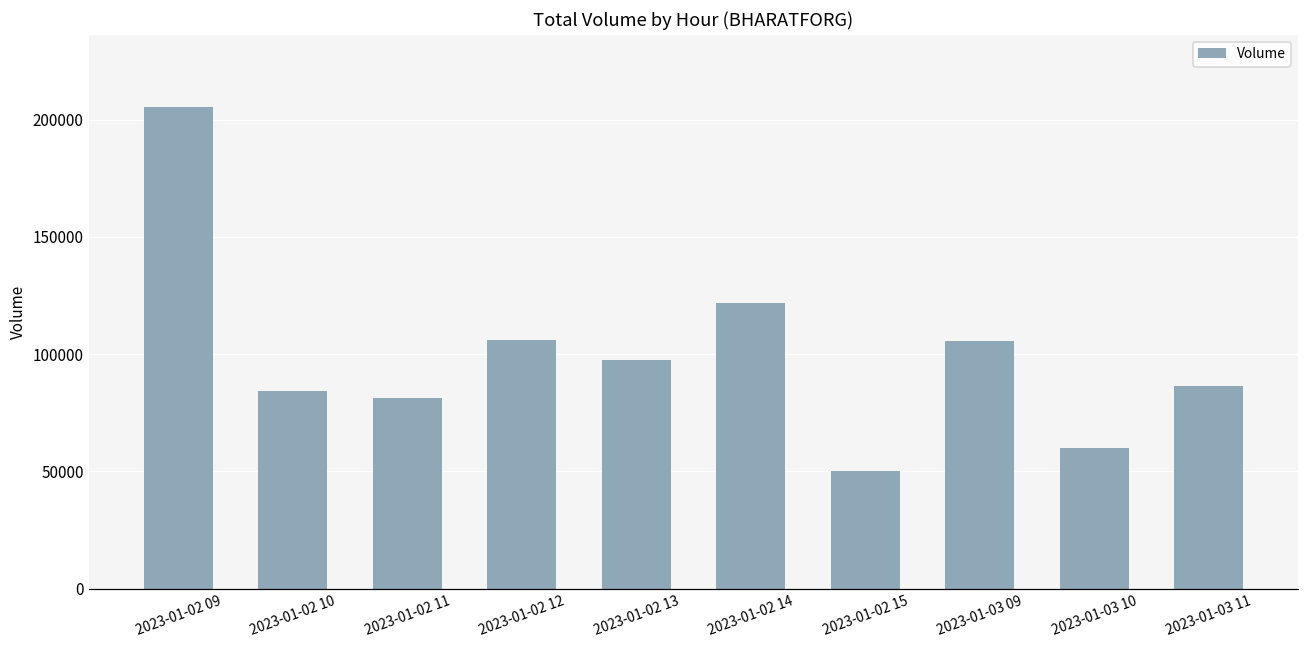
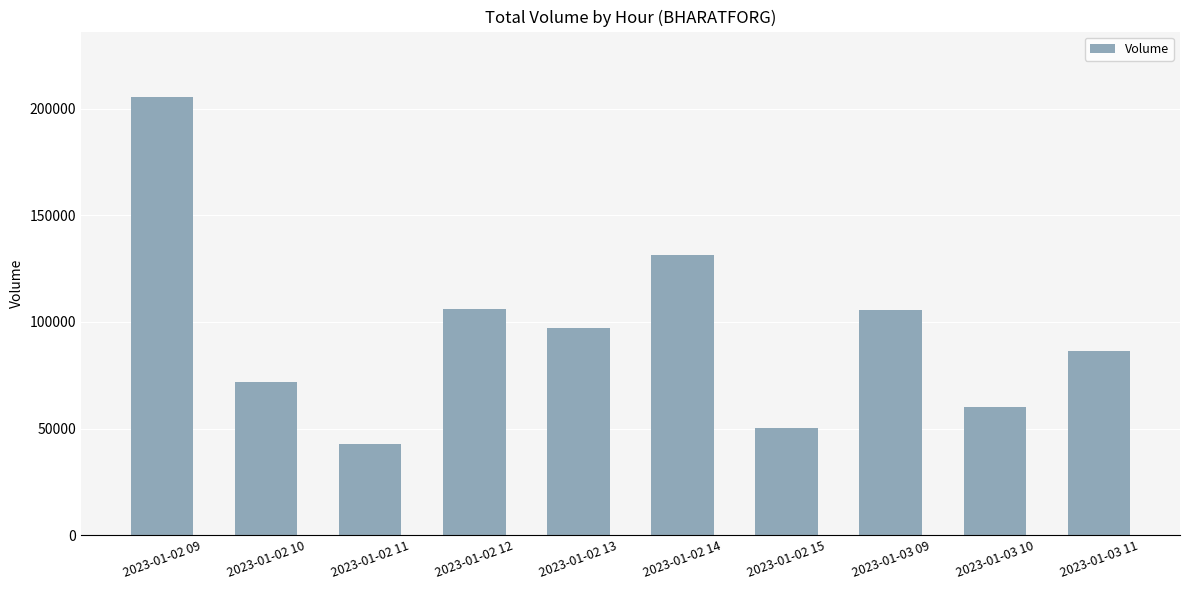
  {
    "2023-01-02 09": 205000,
-   "2023-01-02 10": 84000,
-   "2023-01-02 11": 81000,
+   "2023-01-02 10": 72000,
+   "2023-01-02 11": 43000,
    "2023-01-02 12": 106000,
    "2023-01-02 13": 97000,
-   "2023-01-02 14": 122000,
+   "2023-01-02 14": 131000,
    "2023-01-02 15": 50000,
    "2023-01-03 09": 105000,
    "2023-01-03 10": 60000,
    "2023-01-03 11": 86000
  }
